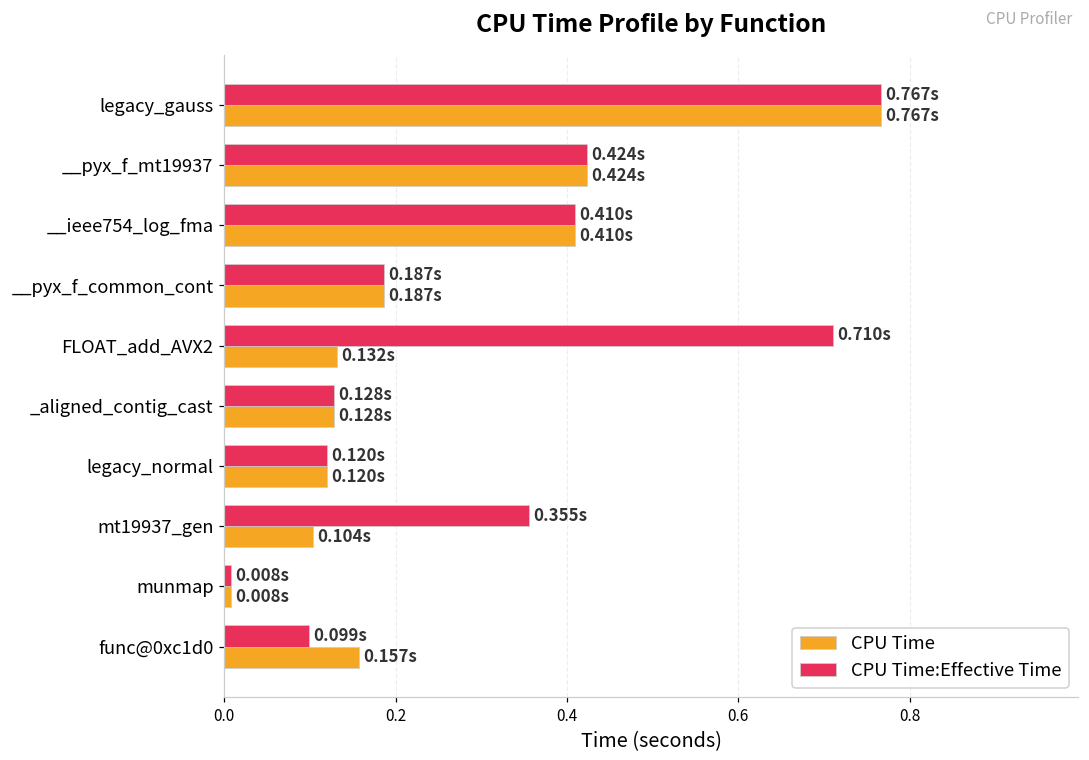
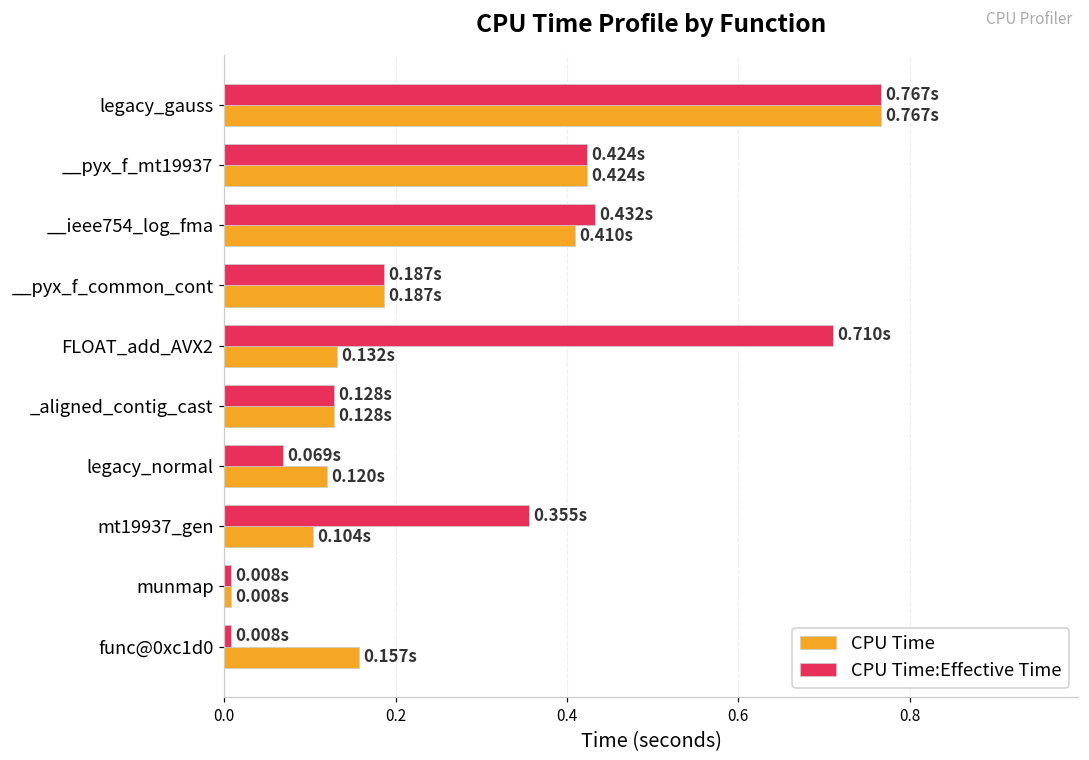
  {
    "CPU Time": {
      "legacy_gauss": "0.767s",
      "__pyx_f_mt19937": "0.424s",
      "__ieee754_log_fma": "0.410s",
      "__pyx_f_common_cont": "0.187s",
      "FLOAT_add_AVX2": "0.132s",
      "_aligned_contig_cast": "0.128s",
      "legacy_normal": "0.120s",
      "mt19937_gen": "0.104s",
      "munmap": "0.008s",
      "func@0xc1d0": "0.157s"
    },
    "CPU Time:Effective Time": {
      "legacy_gauss": "0.767s",
      "__pyx_f_mt19937": "0.424s",
-     "__ieee754_log_fma": "0.410s",
+     "__ieee754_log_fma": "0.432s",
      "__pyx_f_common_cont": "0.187s",
      "FLOAT_add_AVX2": "0.710s",
      "_aligned_contig_cast": "0.128s",
-     "legacy_normal": "0.120s",
+     "legacy_normal": "0.069s",
      "mt19937_gen": "0.355s",
      "munmap": "0.008s",
-     "func@0xc1d0": "0.099s"
+     "func@0xc1d0": "0.008s"
    }
  }
